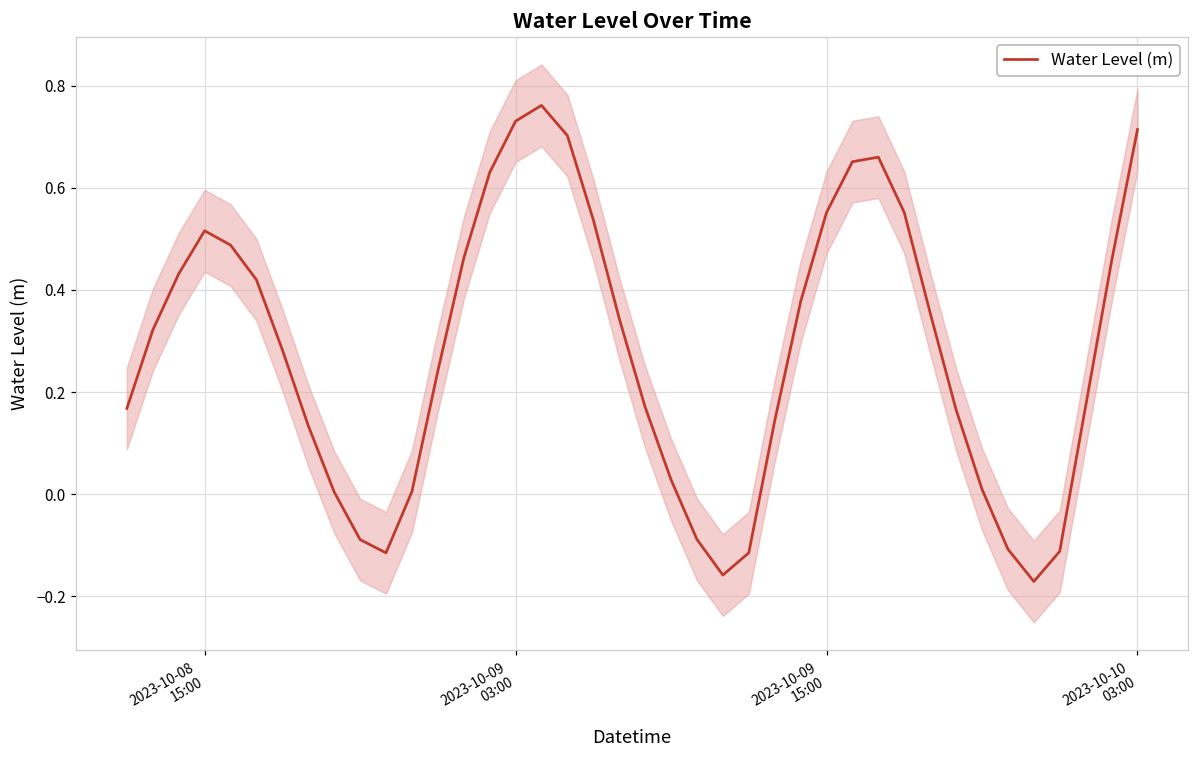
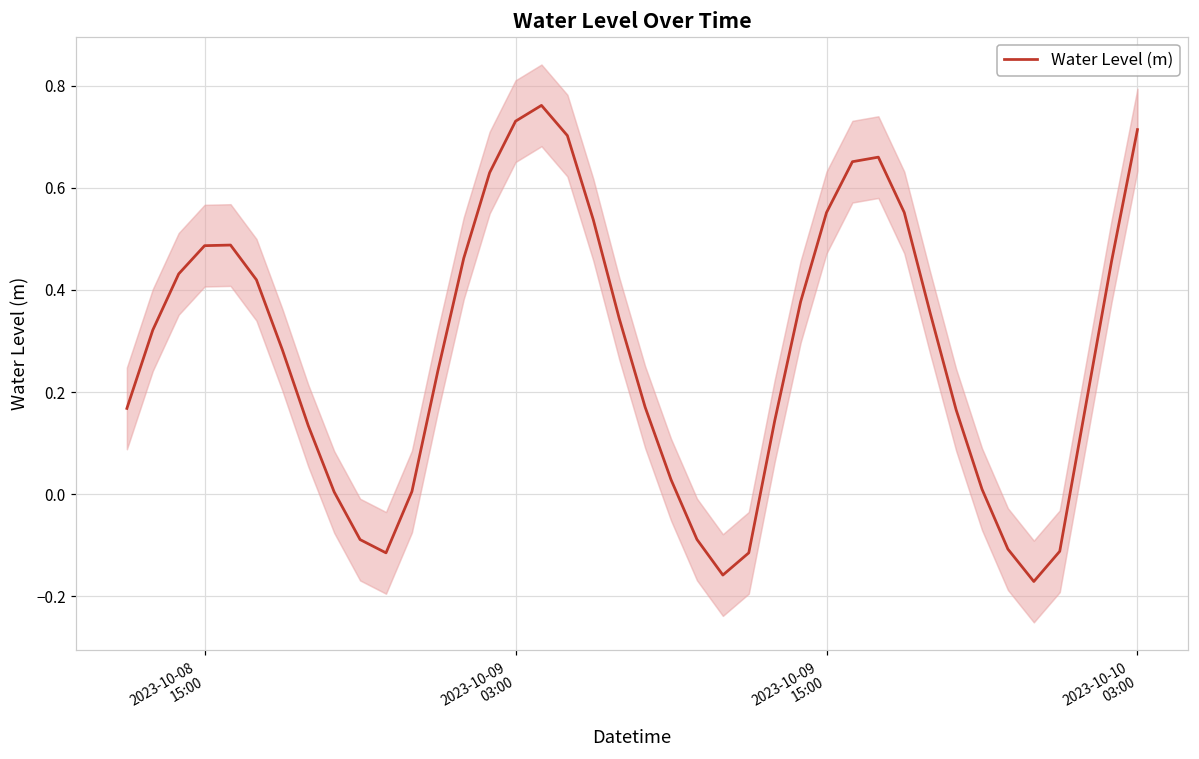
  {
    "Water Level (m)": {
-     "2023-10-08 15:00": 0.52,
+     "2023-10-08 15:00": 0.49,
      "2023-10-09 03:00": 0.73,
      "2023-10-09 15:00": 0.55,
      "2023-10-10 03:00": 0.71
    }
  }
